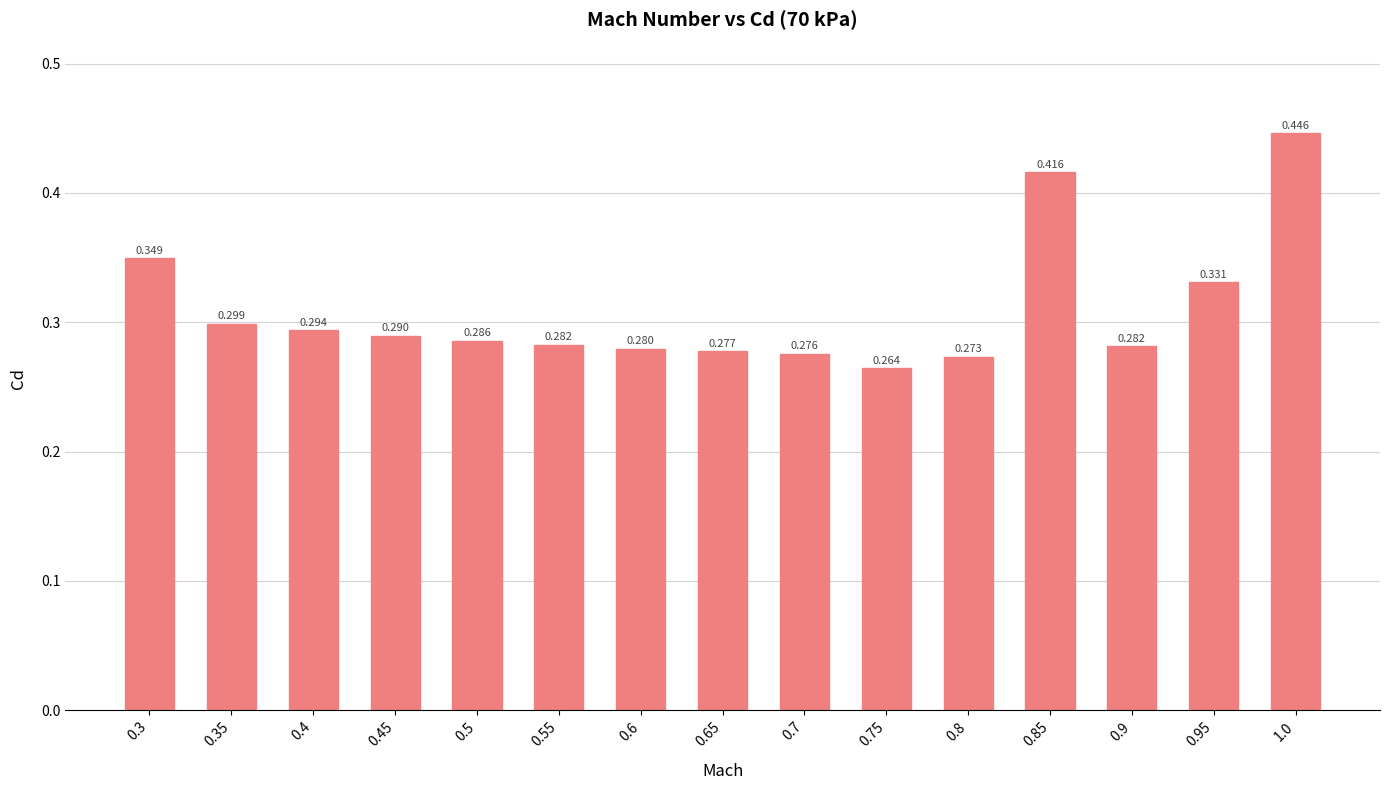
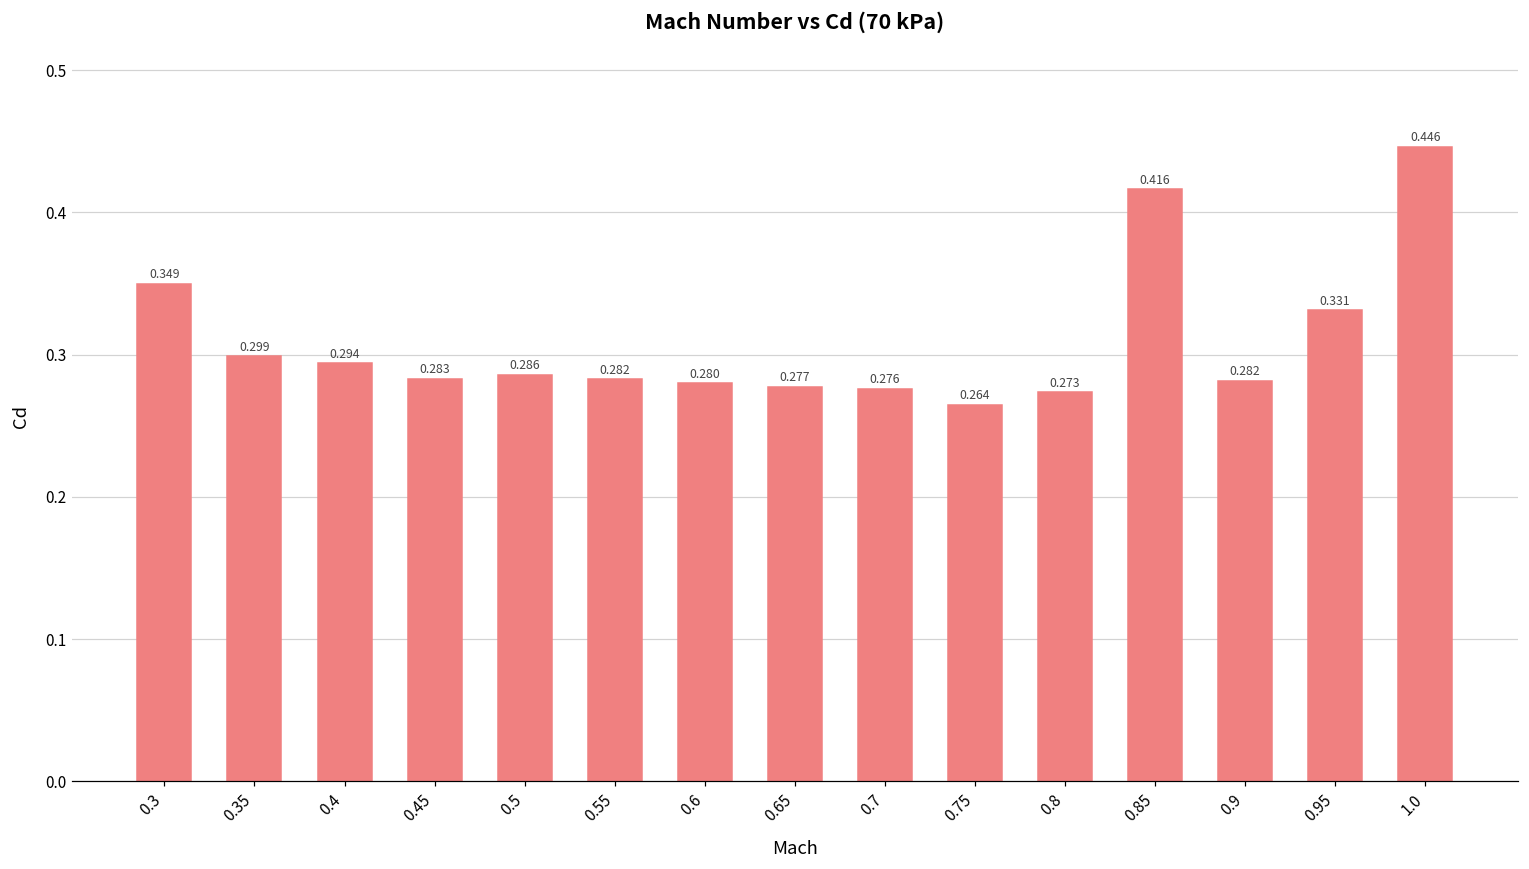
  {
    "0.3": 0.349,
    "0.35": 0.299,
    "0.4": 0.294,
-   "0.45": 0.290,
+   "0.45": 0.283,
    "0.5": 0.286,
    "0.55": 0.282,
    "0.6": 0.280,
    "0.65": 0.277,
    "0.7": 0.276,
    "0.75": 0.264,
    "0.8": 0.273,
    "0.85": 0.416,
    "0.9": 0.282,
    "0.95": 0.331,
    "1.0": 0.446
  }
